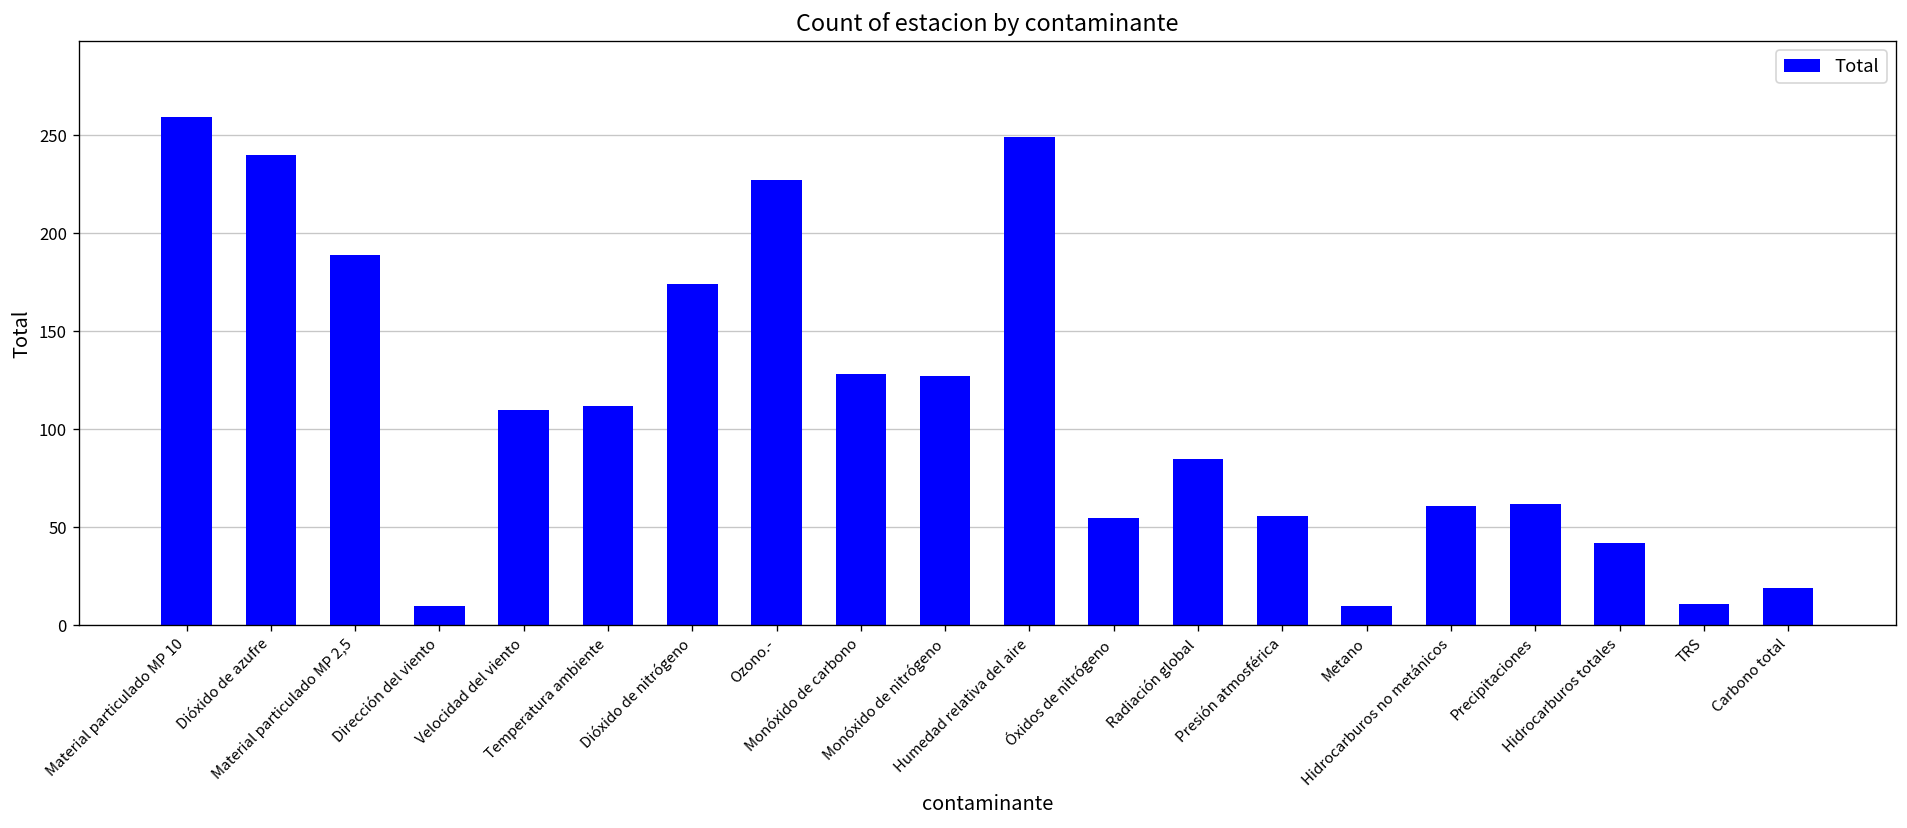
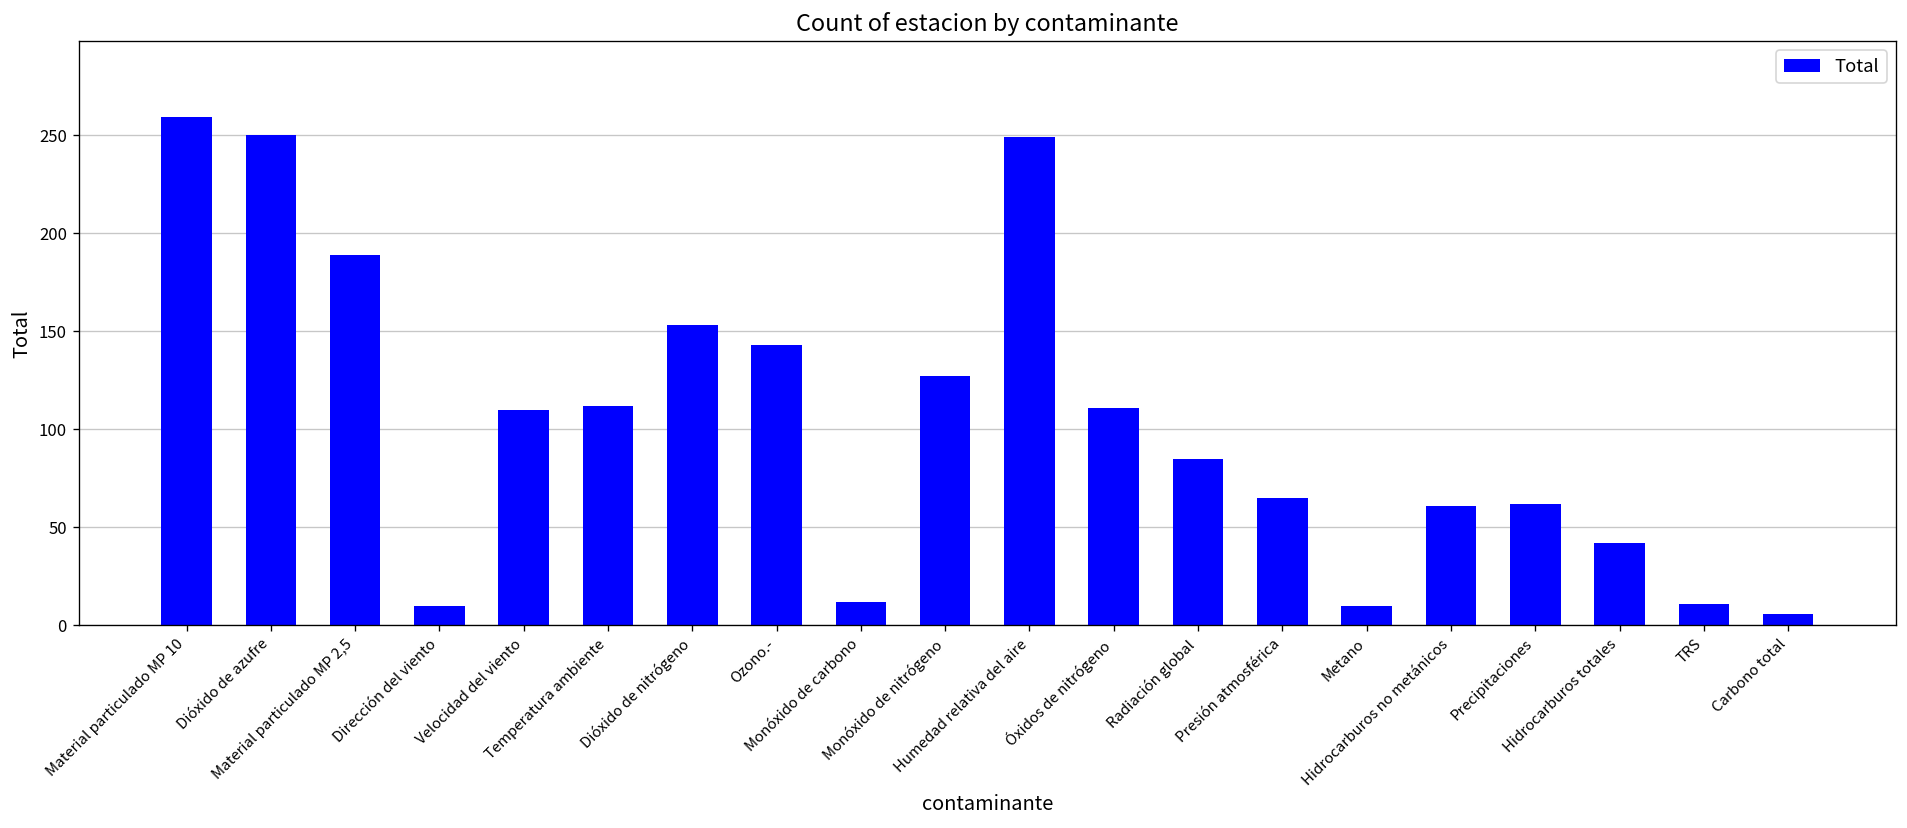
  {
    "Material particulado MP 10": 259,
-   "Dióxido de azufre": 240,
+   "Dióxido de azufre": 250,
    "Material particulado MP 2,5": 189,
    "Dirección del viento": 10,
    "Velocidad del viento": 110,
    "Temperatura ambiente": 112,
-   "Dióxido de nitrógeno": 174,
-   "Ozono.-": 227,
-   "Monóxido de carbono": 128,
+   "Dióxido de nitrógeno": 153,
+   "Ozono.-": 143,
+   "Monóxido de carbono": 12,
    "Monóxido de nitrógeno": 127,
    "Humedad relativa del aire": 249,
-   "Óxidos de nitrógeno": 55,
+   "Óxidos de nitrógeno": 111,
    "Radiación global": 85,
-   "Presión atmosférica": 56,
+   "Presión atmosférica": 65,
    "Metano": 10,
    "Hidrocarburos no metánicos": 61,
    "Precipitaciones": 62,
    "Hidrocarburos totales": 42,
    "TRS": 11,
-   "Carbono total": 19
+   "Carbono total": 6
  }
